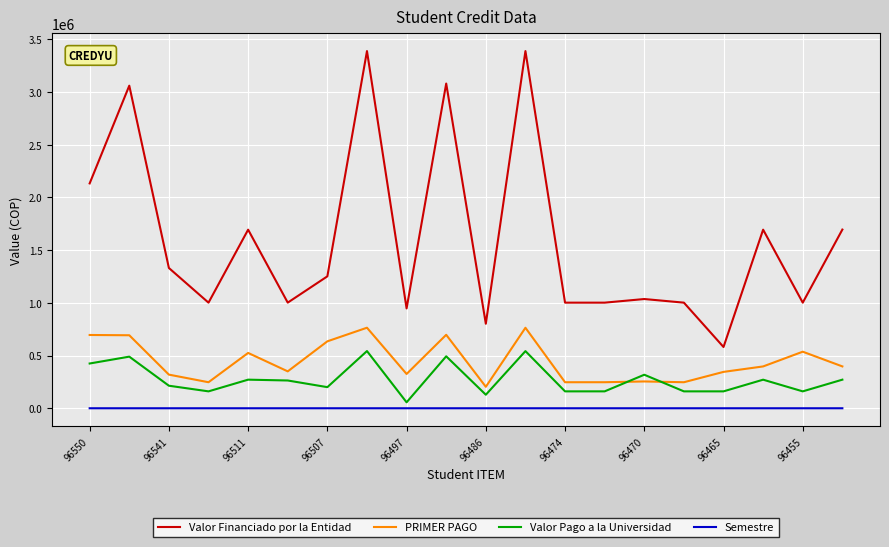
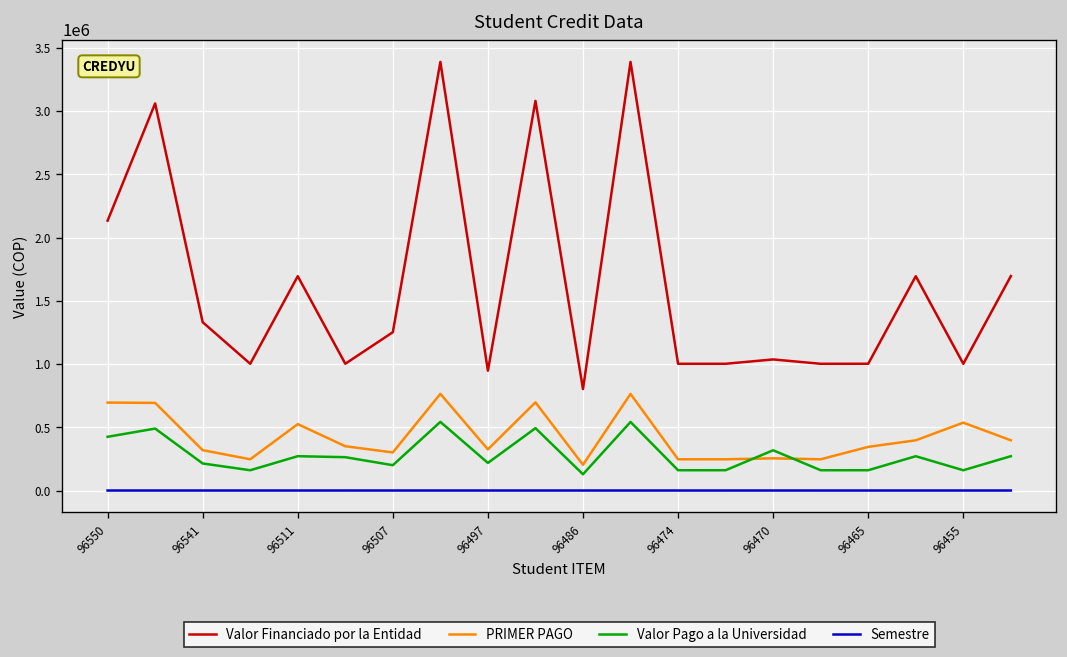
  {
    "Valor Financiado por la Entidad": {
      "96550": 2130000,
      "96541": 1330000,
      "96511": 1690000,
      "96507": 1250000,
      "96497": 950000,
      "96486": 800000,
      "96474": 1000000,
      "96470": 1040000,
-     "96465": 580000,
+     "96465": 1000000,
      "96455": 1000000
    },
    "PRIMER PAGO": {
      "96550": 700000,
      "96541": 320000,
      "96511": 520000,
-     "96507": 630000,
+     "96507": 300000,
      "96497": 330000,
      "96486": 200000,
      "96474": 250000,
      "96470": 250000,
      "96465": 350000,
      "96455": 540000
    },
    "Valor Pago a la Universidad": {
      "96550": 420000,
      "96541": 210000,
      "96511": 270000,
      "96507": 200000,
-     "96497": 60000,
+     "96497": 220000,
      "96486": 130000,
      "96474": 160000,
      "96470": 320000,
      "96465": 160000,
      "96455": 160000
    },
    "Semestre": {
      "96550": 0,
      "96541": 0,
      "96511": 0,
      "96507": 0,
      "96497": 0,
      "96486": 0,
      "96474": 0,
      "96470": 0,
      "96465": 0,
      "96455": 0
    }
  }
